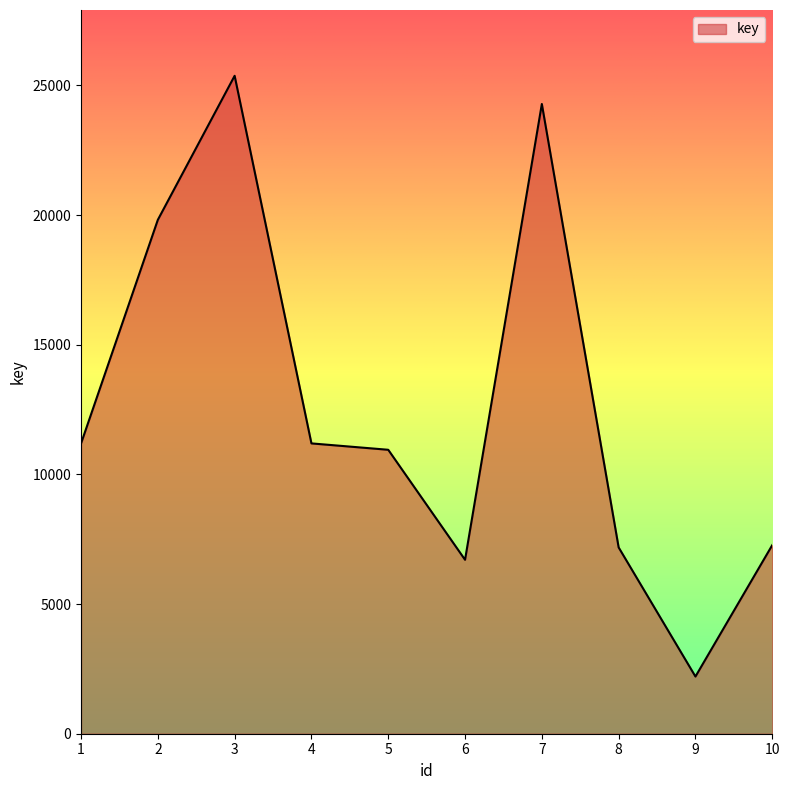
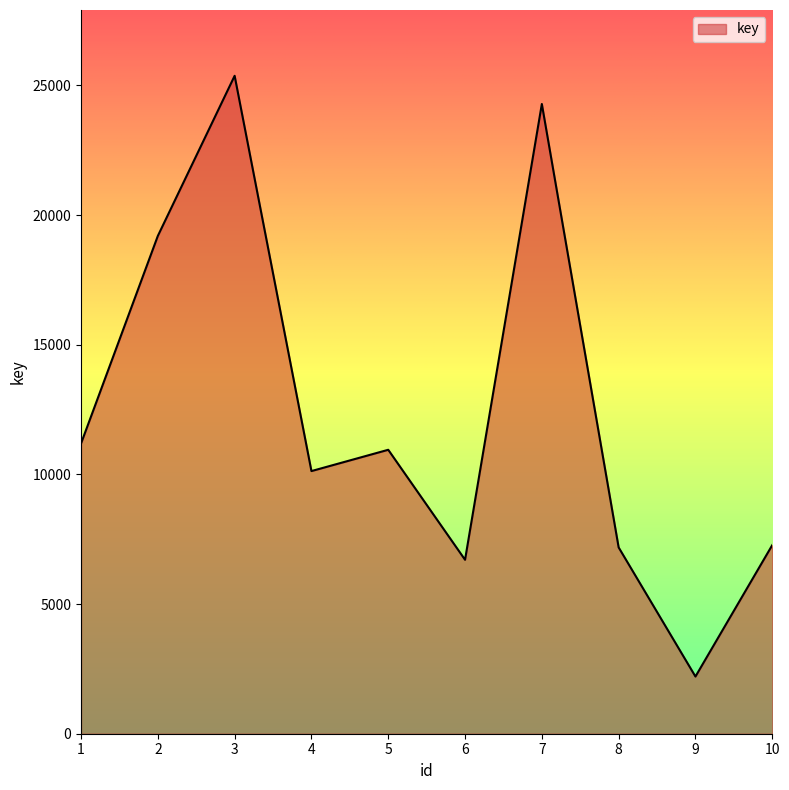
  {
    "1": 11200,
-   "2": 19800,
+   "2": 19200,
    "3": 25400,
-   "4": 11200,
+   "4": 10100,
    "5": 10900,
    "6": 6700,
    "7": 24300,
    "8": 7200,
    "9": 2200,
    "10": 7300
  }
